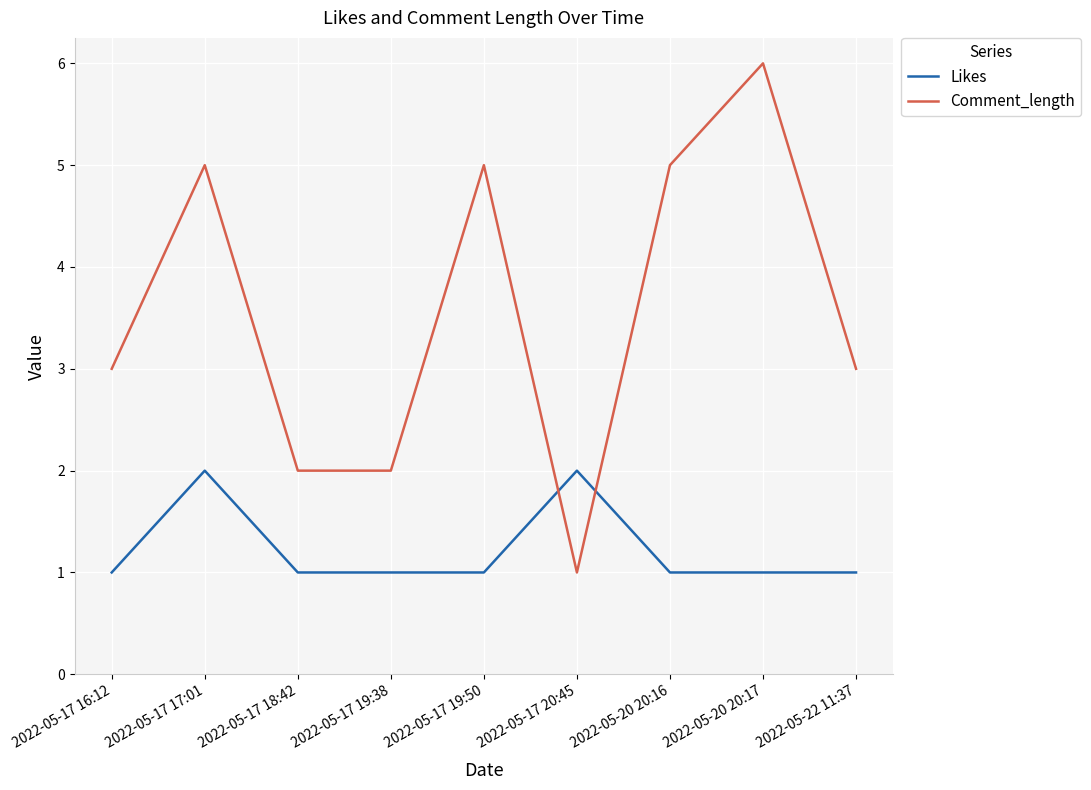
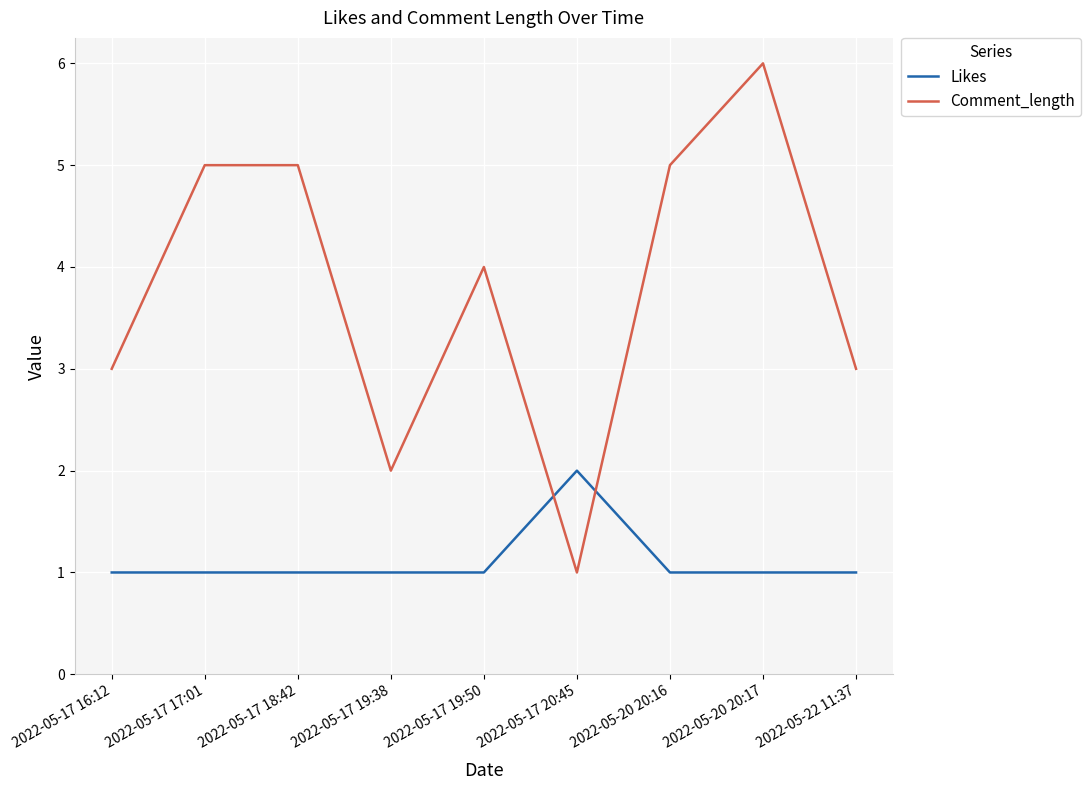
  {
    "Likes": {
      "2022-05-17 16:12": 1,
-     "2022-05-17 17:01": 2,
+     "2022-05-17 17:01": 1,
      "2022-05-17 18:42": 1,
      "2022-05-17 19:38": 1,
      "2022-05-17 19:50": 1,
      "2022-05-17 20:45": 2,
      "2022-05-20 20:16": 1,
      "2022-05-20 20:17": 1,
      "2022-05-22 11:37": 1
    },
    "Comment_length": {
      "2022-05-17 16:12": 3,
      "2022-05-17 17:01": 5,
-     "2022-05-17 18:42": 2,
+     "2022-05-17 18:42": 5,
      "2022-05-17 19:38": 2,
-     "2022-05-17 19:50": 5,
+     "2022-05-17 19:50": 4,
      "2022-05-17 20:45": 1,
      "2022-05-20 20:16": 5,
      "2022-05-20 20:17": 6,
      "2022-05-22 11:37": 3
    }
  }
